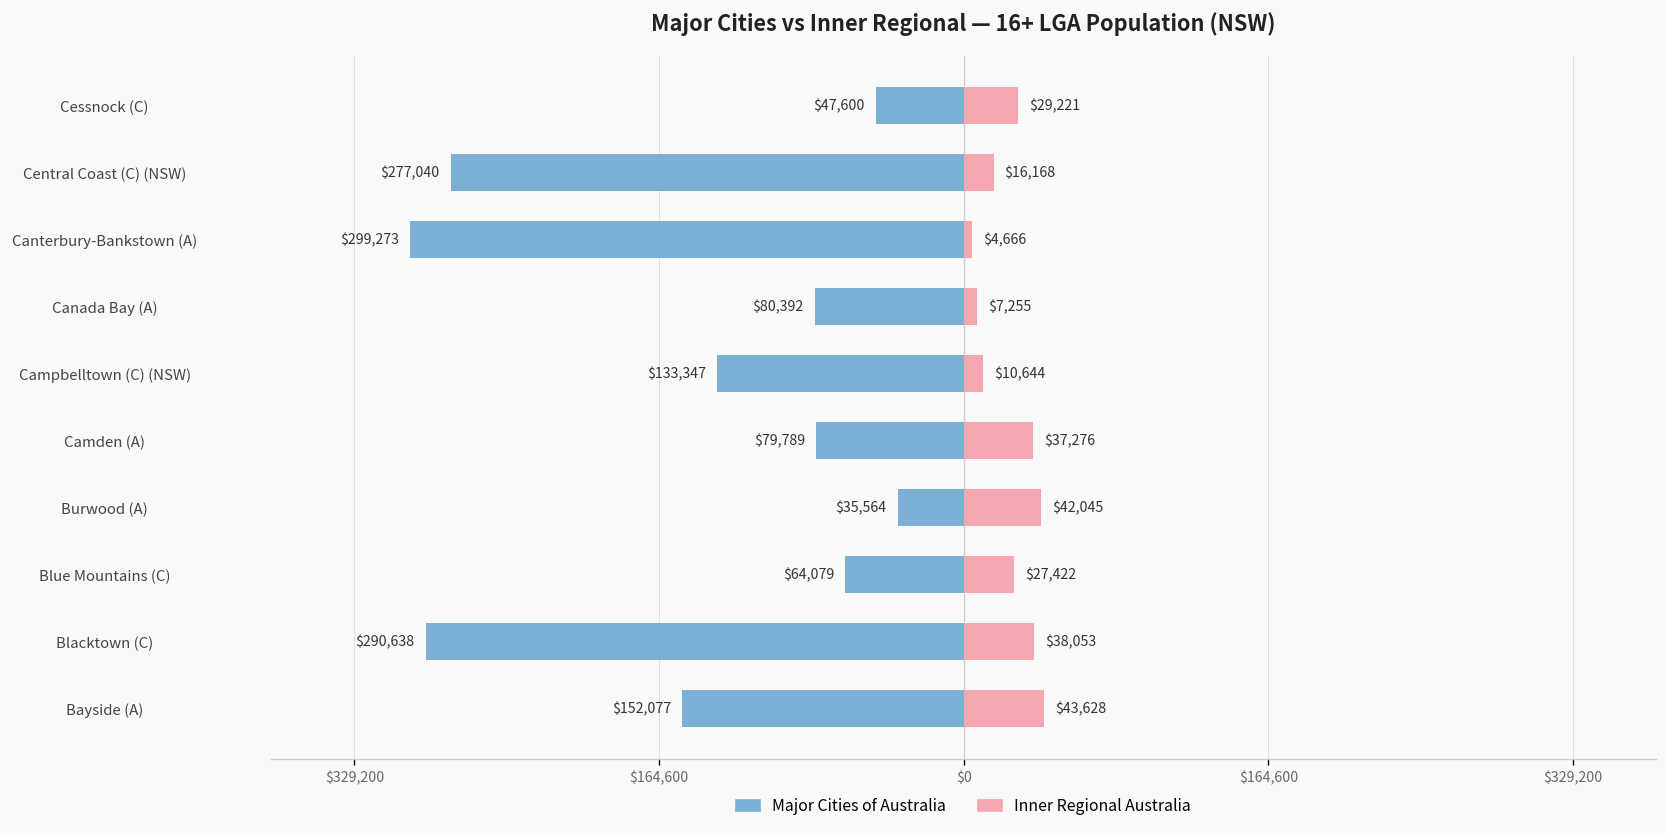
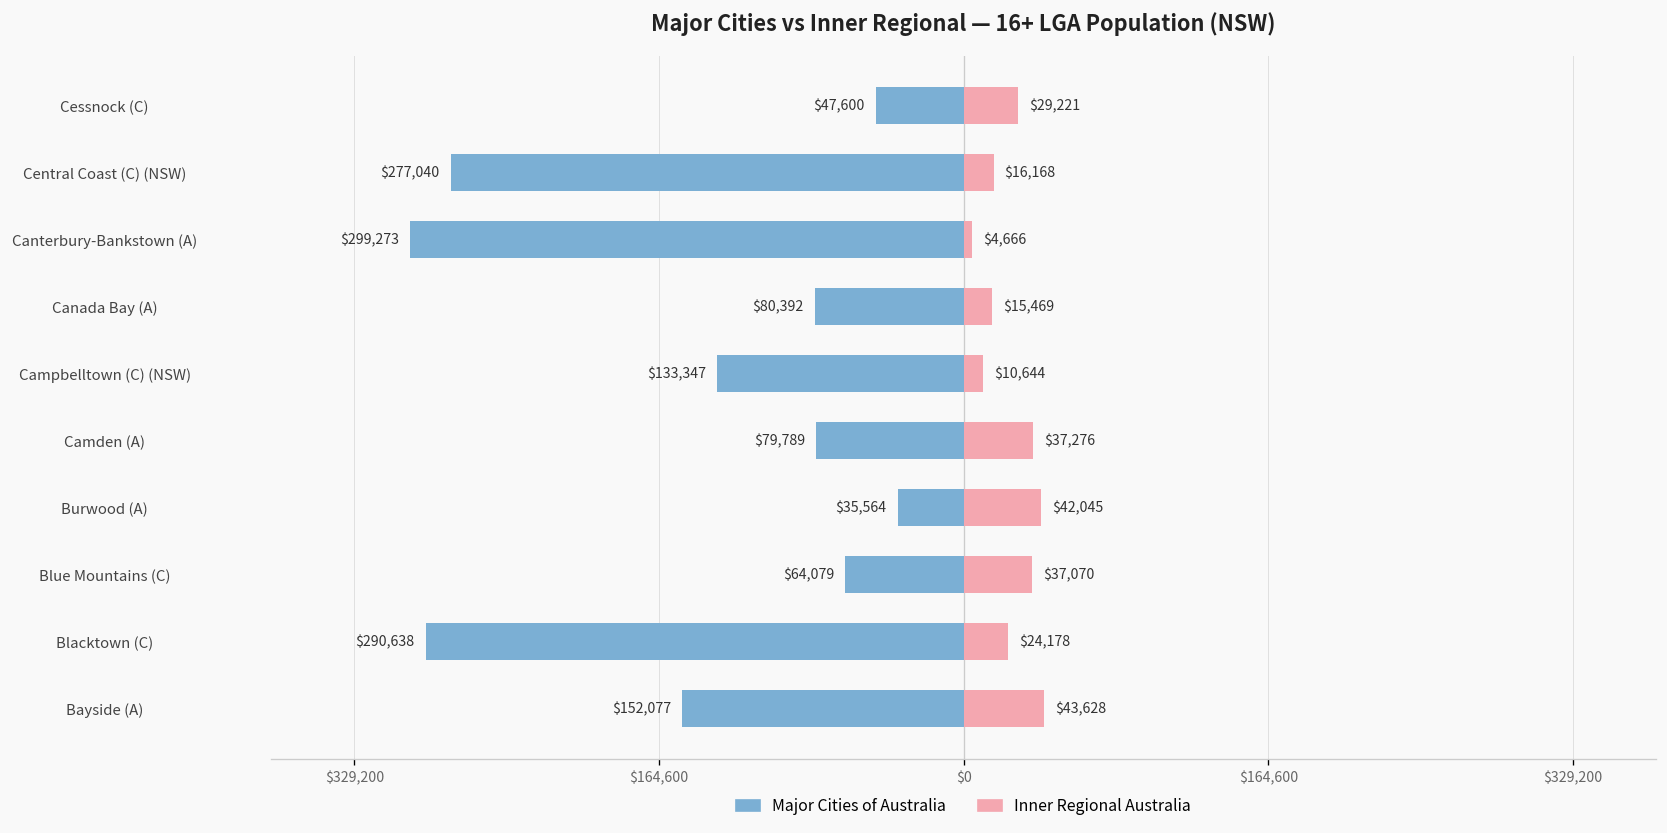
  {
    "Inner Regional Australia": {
      "Cessnock (C)": "$29,221",
      "Central Coast (C) (NSW)": "$16,168",
      "Canterbury-Bankstown (A)": "$4,666",
-     "Canada Bay (A)": "$7,255",
+     "Canada Bay (A)": "$15,469",
      "Campbelltown (C) (NSW)": "$10,644",
      "Camden (A)": "$37,276",
      "Burwood (A)": "$42,045",
-     "Blue Mountains (C)": "$27,422",
-     "Blacktown (C)": "$38,053",
+     "Blue Mountains (C)": "$37,070",
+     "Blacktown (C)": "$24,178",
      "Bayside (A)": "$43,628"
    }
  }
